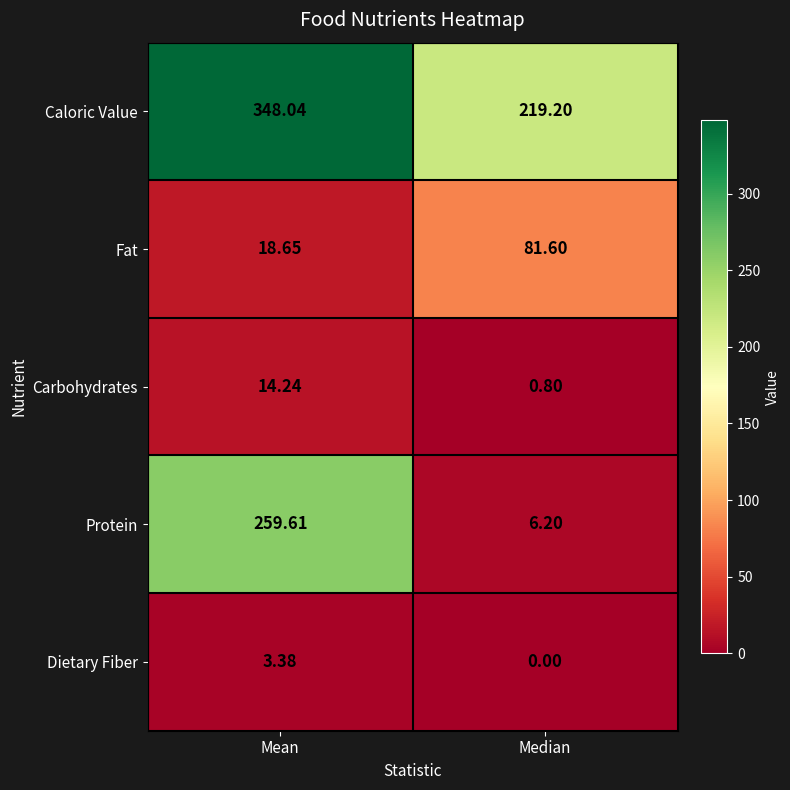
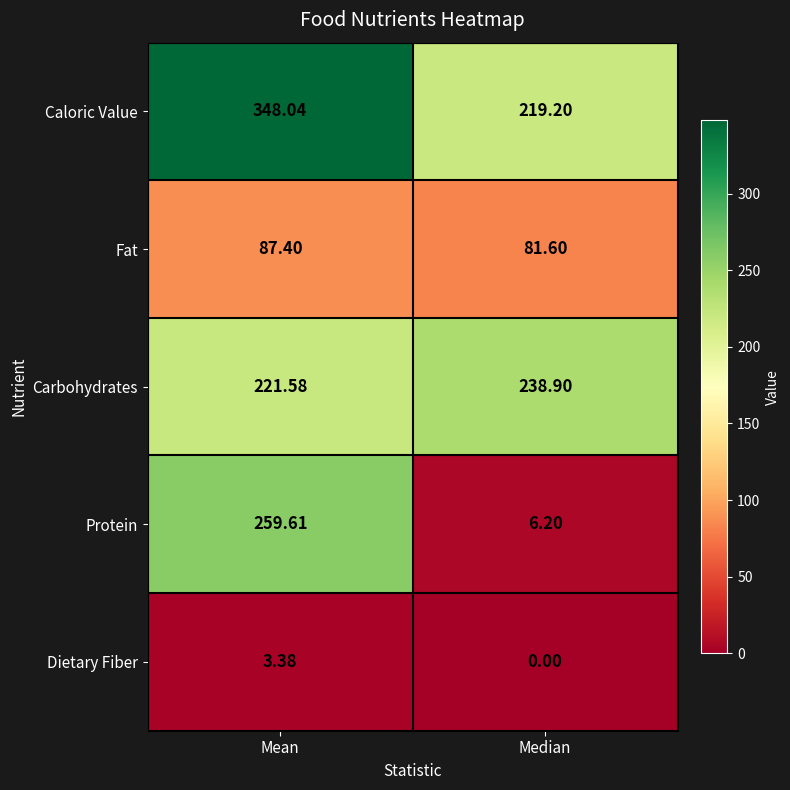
  {
    "Caloric Value": {
      "Mean": 348.04,
      "Median": 219.20
    },
    "Fat": {
-     "Mean": 18.65,
+     "Mean": 87.40,
      "Median": 81.60
    },
    "Carbohydrates": {
-     "Mean": 14.24,
-     "Median": 0.80
+     "Mean": 221.58,
+     "Median": 238.90
    },
    "Protein": {
      "Mean": 259.61,
      "Median": 6.20
    },
    "Dietary Fiber": {
      "Mean": 3.38,
      "Median": 0.00
    }
  }
